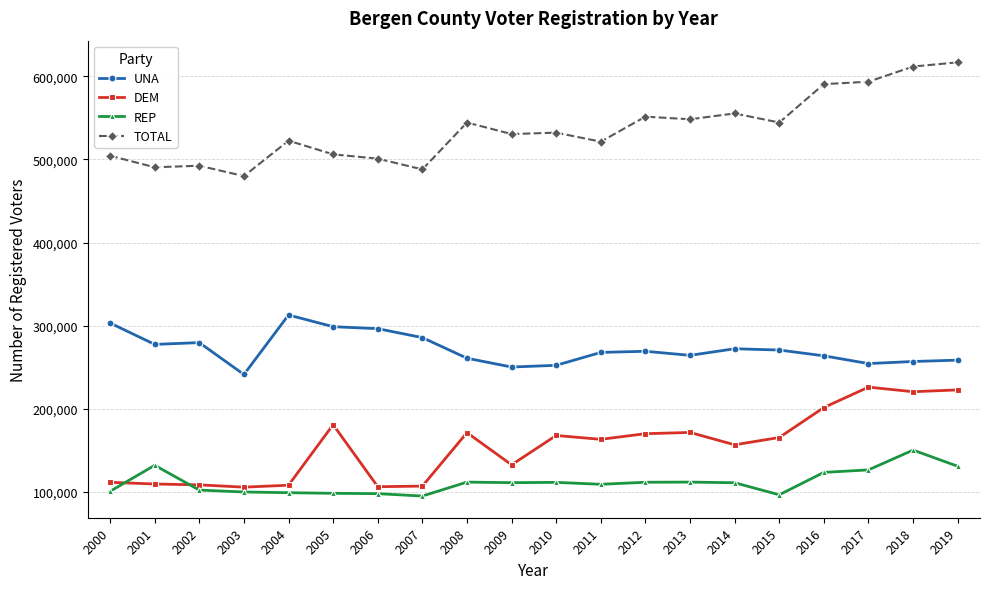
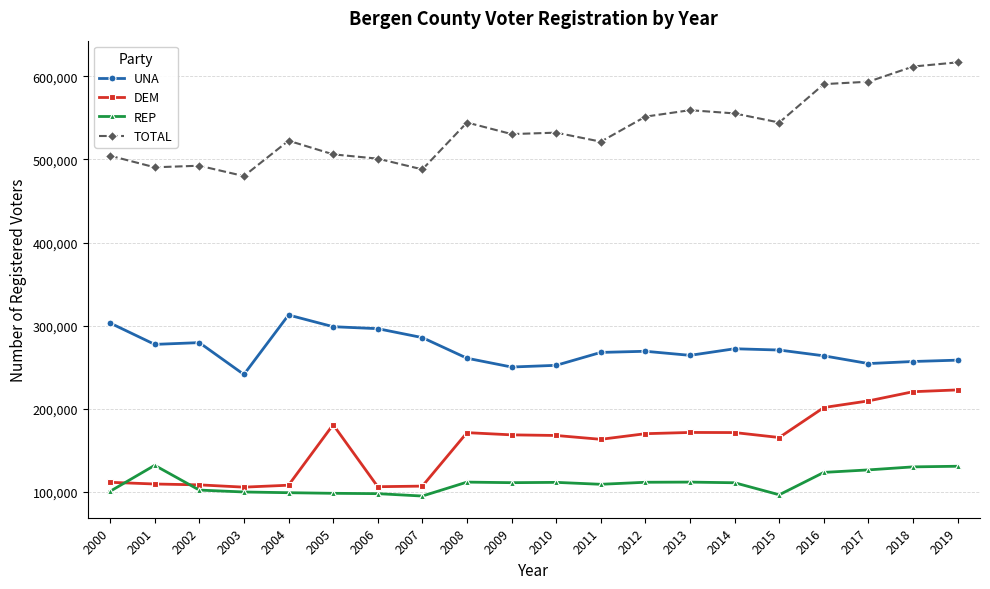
  {
    "UNA": {
      "2000": "300,000",
      "2001": "280,000",
      "2002": "280,000",
      "2003": "240,000",
      "2004": "310,000",
      "2005": "300,000",
      "2006": "300,000",
      "2007": "290,000",
      "2008": "260,000",
      "2009": "250,000",
      "2010": "250,000",
      "2011": "270,000",
      "2012": "270,000",
      "2013": "260,000",
      "2014": "270,000",
      "2015": "270,000",
      "2016": "260,000",
      "2017": "250,000",
      "2018": "260,000",
      "2019": "260,000"
    },
    "DEM": {
      "2000": "110,000",
      "2001": "110,000",
      "2002": "110,000",
      "2003": "110,000",
      "2004": "110,000",
      "2005": "180,000",
      "2006": "110,000",
      "2007": "110,000",
      "2008": "170,000",
-     "2009": "130,000",
+     "2009": "170,000",
      "2010": "170,000",
      "2011": "160,000",
      "2012": "170,000",
      "2013": "170,000",
-     "2014": "160,000",
+     "2014": "170,000",
      "2015": "170,000",
      "2016": "200,000",
-     "2017": "230,000",
+     "2017": "210,000",
      "2018": "220,000",
      "2019": "220,000"
    },
    "REP": {
      "2000": "100,000",
      "2001": "130,000",
      "2002": "100,000",
      "2003": "100,000",
      "2004": "100,000",
      "2005": "100,000",
      "2006": "100,000",
      "2007": "100,000",
      "2008": "110,000",
      "2009": "110,000",
      "2010": "110,000",
      "2011": "110,000",
      "2012": "110,000",
      "2013": "110,000",
      "2014": "110,000",
      "2015": "100,000",
      "2016": "120,000",
      "2017": "130,000",
-     "2018": "150,000",
+     "2018": "130,000",
      "2019": "130,000"
    },
    "TOTAL": {
      "2000": "500,000",
      "2001": "490,000",
      "2002": "490,000",
      "2003": "480,000",
      "2004": "520,000",
      "2005": "510,000",
      "2006": "500,000",
      "2007": "490,000",
      "2008": "540,000",
      "2009": "530,000",
      "2010": "530,000",
      "2011": "520,000",
      "2012": "550,000",
-     "2013": "550,000",
+     "2013": "560,000",
      "2014": "560,000",
      "2015": "540,000",
      "2016": "590,000",
      "2017": "590,000",
      "2018": "610,000",
      "2019": "620,000"
    }
  }
